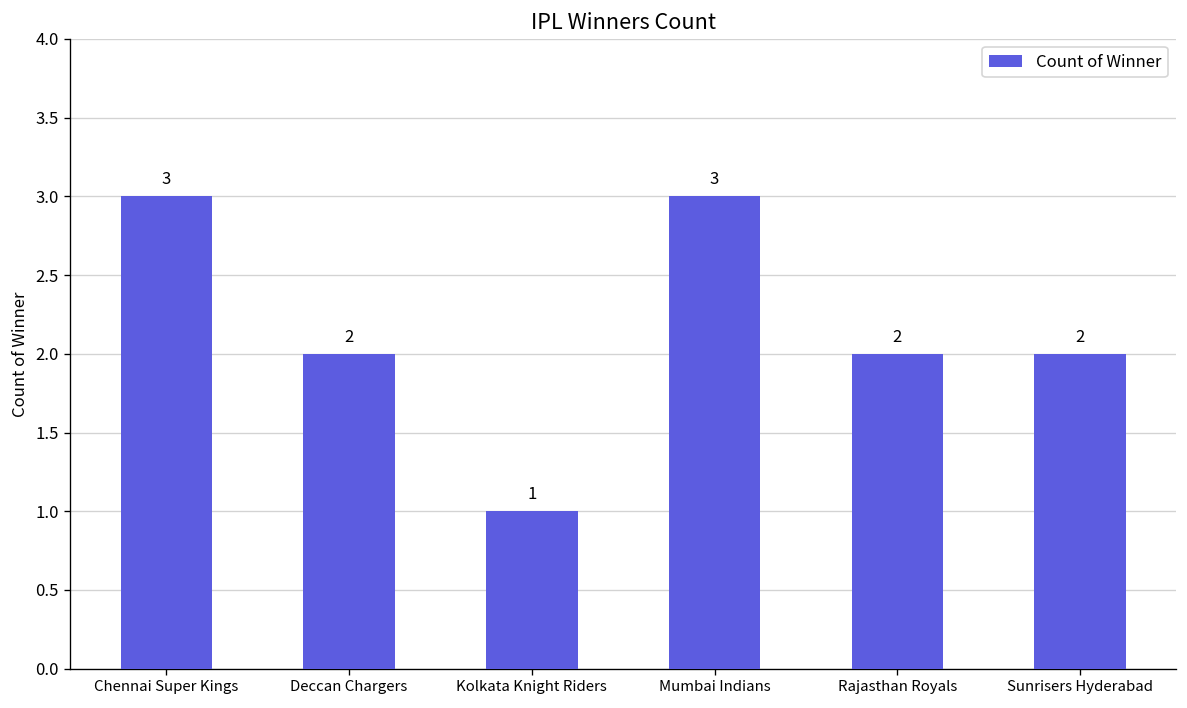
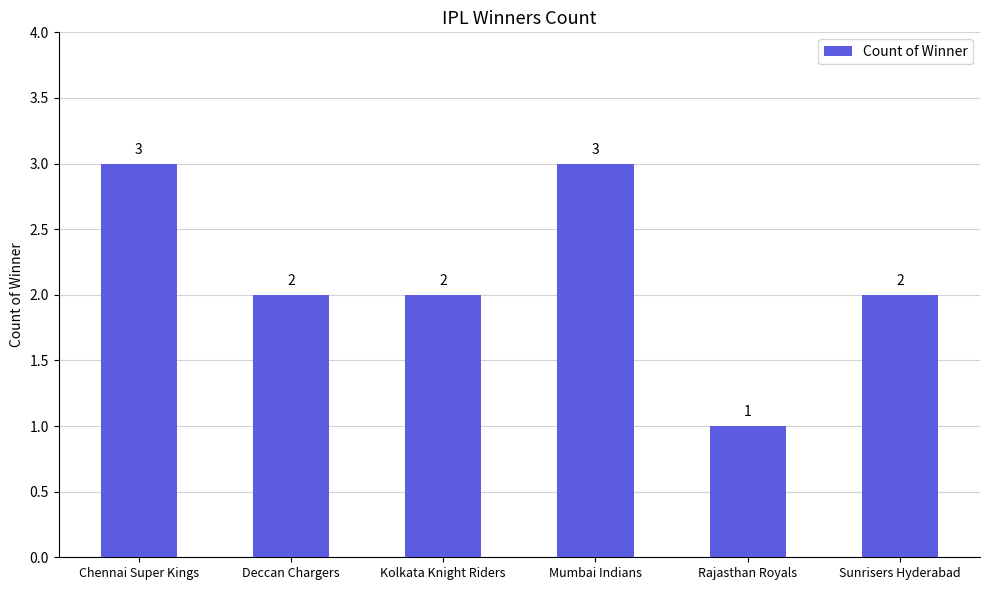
  {
    "Chennai Super Kings": 3,
    "Deccan Chargers": 2,
-   "Kolkata Knight Riders": 1,
+   "Kolkata Knight Riders": 2,
    "Mumbai Indians": 3,
-   "Rajasthan Royals": 2,
+   "Rajasthan Royals": 1,
    "Sunrisers Hyderabad": 2
  }
